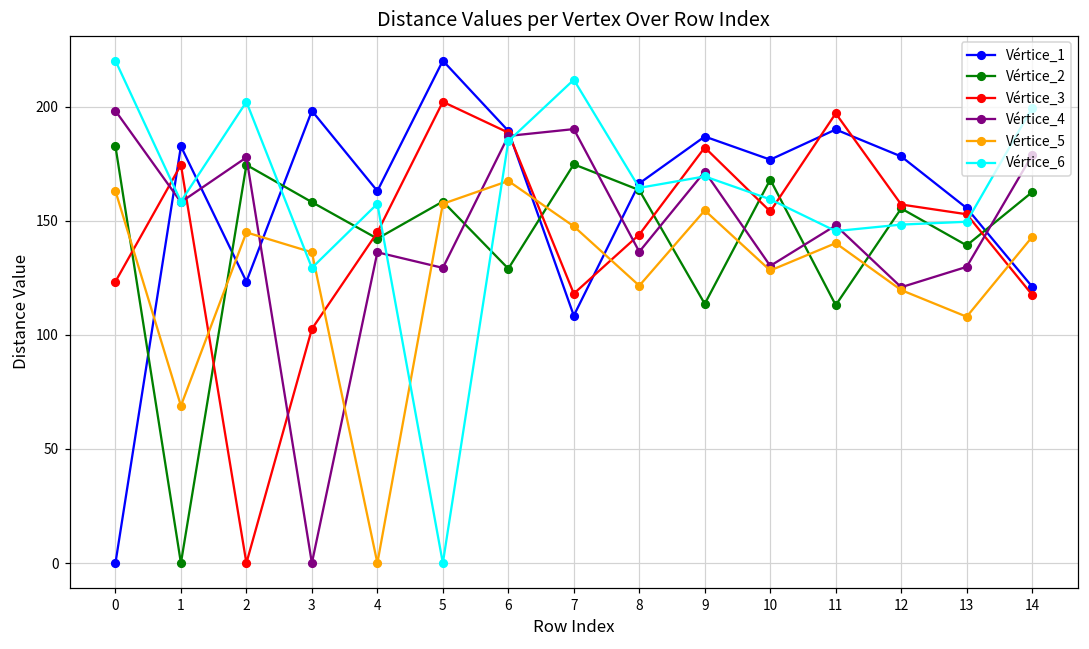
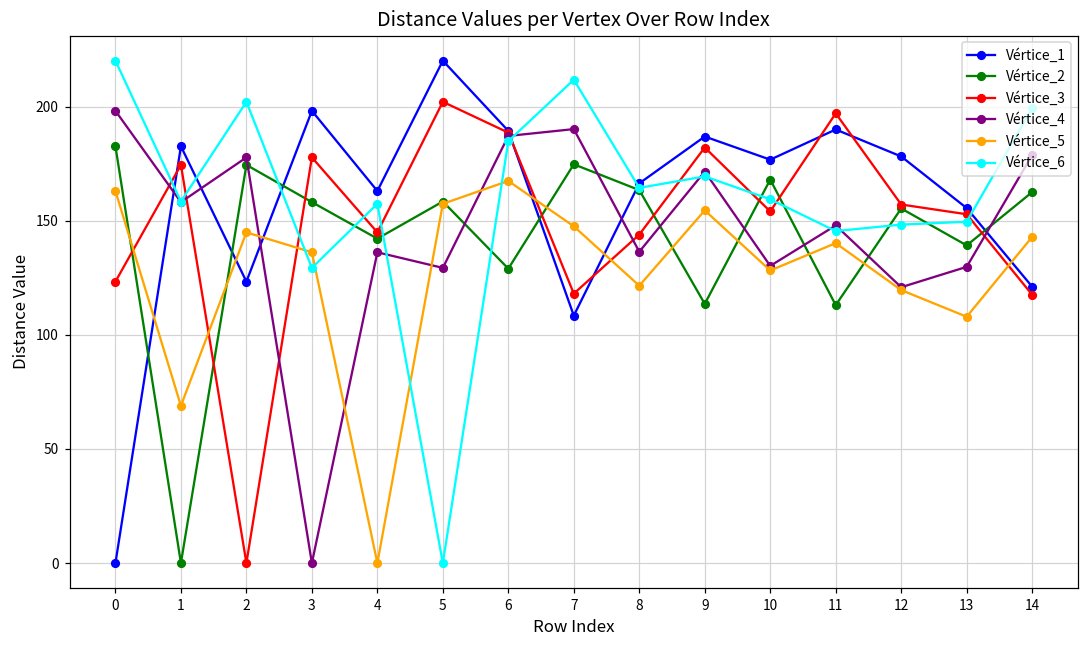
  {
    "Vértice_1": {
      "0": 0,
      "1": 183,
      "2": 123,
      "3": 198,
      "4": 163,
      "5": 220,
      "7": 108,
      "8": 166,
      "9": 187,
      "10": 177,
      "11": 190,
      "12": 178,
      "13": 156,
      "14": 121
    },
    "Vértice_2": {
      "0": 183,
      "1": 0,
      "2": 174,
      "3": 158,
      "4": 142,
      "6": 129,
      "7": 175,
      "9": 114,
      "10": 168,
      "11": 113,
      "12": 155,
      "13": 139,
      "14": 163
    },
    "Vértice_3": {
      "0": 123,
      "1": 174,
      "2": 0,
-     "3": 103,
+     "3": 178,
      "4": 145,
      "5": 202,
      "7": 118,
      "8": 144,
      "9": 182,
      "10": 154,
      "11": 197,
      "12": 157,
      "13": 153,
      "14": 118
    },
    "Vértice_4": {
      "0": 198,
      "2": 178,
      "3": 0,
      "4": 136,
      "5": 129,
      "6": 187,
      "7": 190,
      "8": 136,
      "9": 172,
      "10": 130,
      "11": 148,
      "12": 121,
      "13": 130
    },
    "Vértice_5": {
      "0": 163,
      "1": 69,
      "2": 145,
      "3": 136,
      "4": 0,
      "6": 167,
      "7": 148,
      "8": 122,
      "9": 155,
      "10": 128,
      "11": 140,
      "12": 120,
      "13": 108,
      "14": 143
    },
    "Vértice_6": {
      "0": 220,
      "2": 202,
      "3": 129,
      "4": 157,
      "5": 0,
      "6": 185,
      "7": 212,
      "9": 169,
      "10": 159,
      "11": 145,
      "12": 148,
      "13": 150
    }
  }
